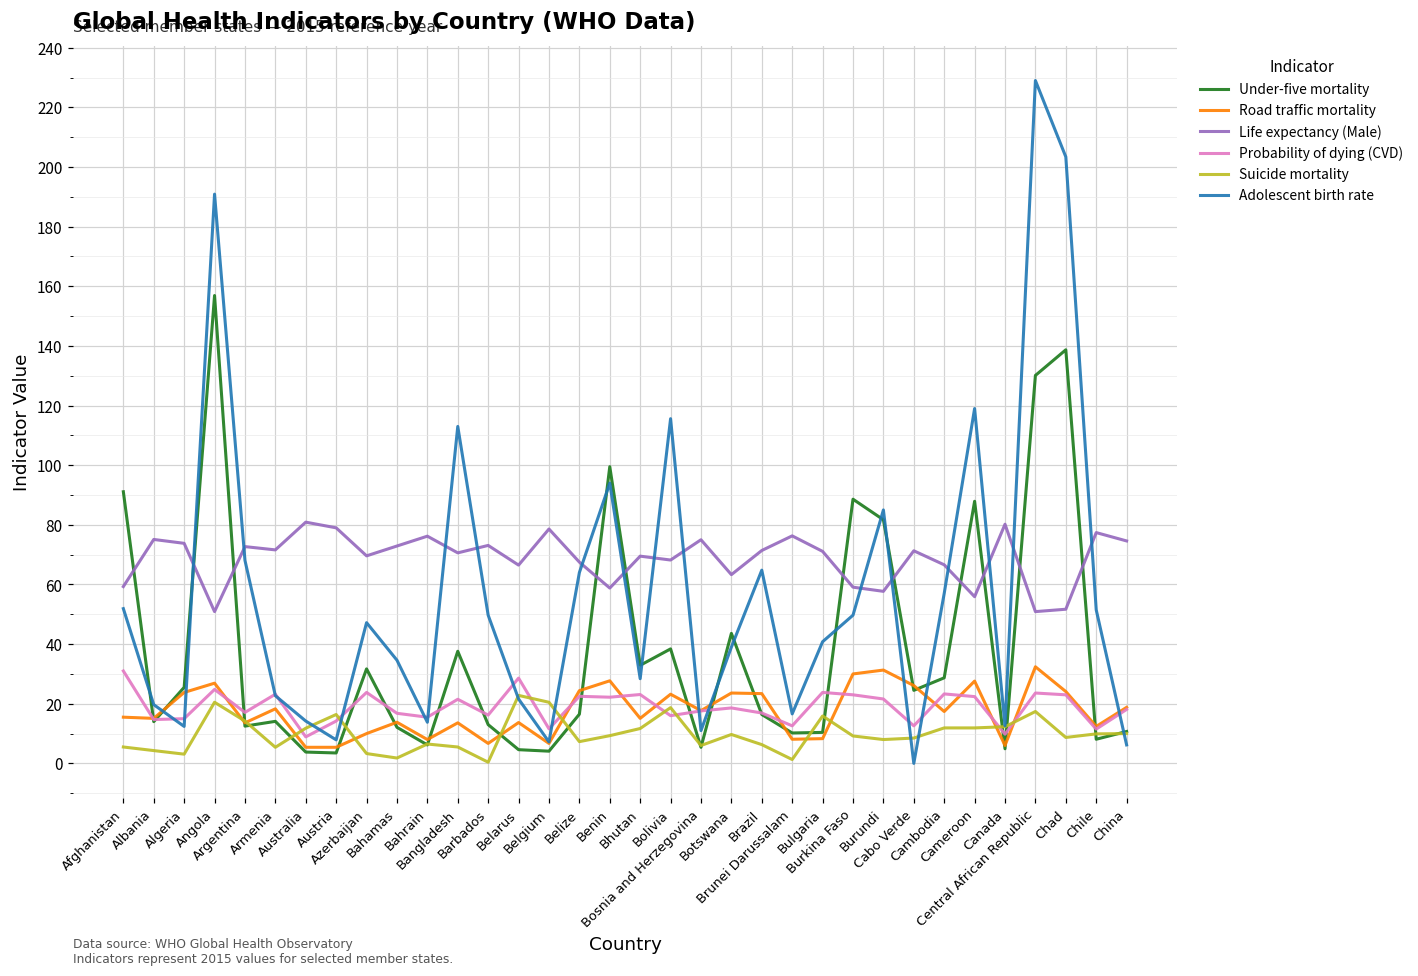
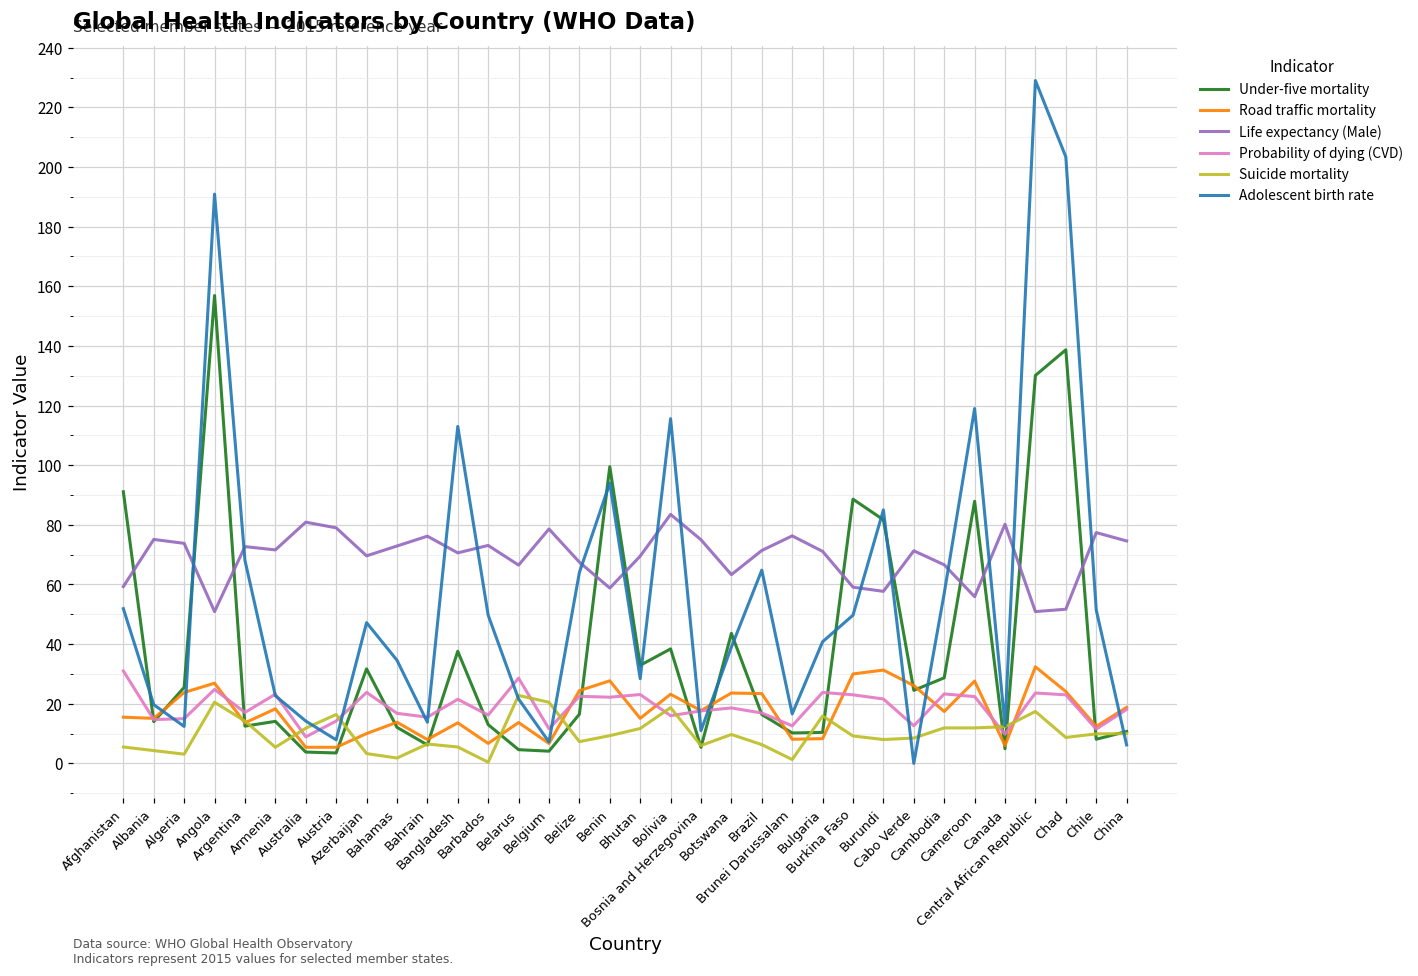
  {
    "Under-five mortality": {
      "Afghanistan": 91,
      "Algeria": 26,
      "Angola": 157,
      "Argentina": 13,
      "Armenia": 14,
      "Australia": 4,
      "Austria": 4,
      "Azerbaijan": 32,
      "Bahamas": 12,
      "Bangladesh": 38,
      "Barbados": 13,
      "Belarus": 5,
      "Belgium": 4,
      "Belize": 17,
      "Benin": 100,
      "Bhutan": 33,
      "Bolivia": 38,
      "Botswana": 44,
      "Brunei Darussalam": 10,
      "Bulgaria": 10,
      "Burkina Faso": 89,
      "Burundi": 82,
      "Cabo Verde": 25,
      "Cambodia": 29,
      "Cameroon": 88,
      "Canada": 5,
      "Central African Republic": 130,
      "Chad": 139,
      "Chile": 8
    },
    "Road traffic mortality": {
      "Afghanistan": 16,
      "Algeria": 24,
      "Angola": 27,
      "Armenia": 18,
      "Australia": 5,
      "Austria": 5,
      "Azerbaijan": 10,
      "Bahamas": 14,
      "Bahrain": 8,
      "Bangladesh": 14,
      "Barbados": 7,
      "Belarus": 14,
      "Belize": 24,
      "Benin": 28,
      "Bhutan": 15,
      "Bolivia": 23,
      "Botswana": 24,
      "Brazil": 23,
      "Brunei Darussalam": 8,
      "Bulgaria": 8,
      "Burkina Faso": 30,
      "Burundi": 31,
      "Cabo Verde": 26,
      "Cambodia": 17,
      "Cameroon": 28,
      "Canada": 6,
      "Central African Republic": 32,
      "Chad": 24
    },
    "Life expectancy (Male)": {
      "Afghanistan": 59,
      "Albania": 75,
      "Algeria": 74,
      "Angola": 51,
      "Argentina": 73,
      "Armenia": 72,
      "Australia": 81,
      "Austria": 79,
      "Azerbaijan": 70,
      "Bahamas": 73,
      "Bahrain": 76,
      "Bangladesh": 71,
      "Barbados": 73,
      "Belarus": 67,
      "Belgium": 79,
      "Belize": 68,
      "Benin": 59,
      "Bhutan": 70,
-     "Bolivia": 68,
+     "Bolivia": 84,
      "Bosnia and Herzegovina": 75,
      "Botswana": 63,
      "Brazil": 71,
      "Brunei Darussalam": 76,
      "Bulgaria": 71,
      "Burkina Faso": 59,
      "Burundi": 58,
      "Cabo Verde": 71,
      "Cambodia": 67,
      "Cameroon": 56,
      "Canada": 80,
      "Central African Republic": 51,
      "Chad": 52,
      "Chile": 77,
      "China": 75
    },
    "Probability of dying (CVD)": {
      "Afghanistan": 31,
      "Algeria": 15,
      "Angola": 25,
      "Argentina": 17,
      "Australia": 9,
      "Austria": 14,
      "Azerbaijan": 24,
      "Bahamas": 17,
      "Bahrain": 16,
      "Bangladesh": 22,
      "Barbados": 16,
      "Belarus": 29,
      "Belgium": 12,
      "Belize": 23,
      "Benin": 22,
      "Bhutan": 23,
      "Bolivia": 16,
      "Botswana": 19,
      "Brunei Darussalam": 13,
      "Bulgaria": 24,
      "Burkina Faso": 23,
      "Burundi": 22,
      "Cabo Verde": 13,
      "Cambodia": 23,
      "Cameroon": 22,
      "Canada": 10,
      "Central African Republic": 24,
      "Chad": 23
    },
    "Suicide mortality": {
      "Afghanistan": 6,
      "Albania": 4,
      "Algeria": 3,
      "Angola": 21,
      "Armenia": 5,
      "Australia": 12,
      "Austria": 16,
      "Azerbaijan": 3,
      "Bahamas": 2,
      "Bangladesh": 6,
      "Barbados": 0,
      "Belarus": 23,
      "Belgium": 21,
      "Belize": 7,
      "Benin": 9,
      "Bhutan": 12,
      "Bolivia": 19,
      "Botswana": 10,
      "Brazil": 6,
      "Brunei Darussalam": 1,
      "Bulgaria": 16,
      "Burkina Faso": 9,
      "Burundi": 8,
      "Cabo Verde": 9,
      "Cambodia": 12,
      "Cameroon": 12,
      "Central African Republic": 17,
      "Chad": 9,
      "Chile": 10
    },
    "Adolescent birth rate": {
      "Afghanistan": 52,
      "Albania": 20,
      "Algeria": 12,
      "Angola": 191,
      "Argentina": 68,
      "Australia": 14,
      "Austria": 8,
      "Azerbaijan": 47,
      "Bahamas": 35,
      "Bahrain": 14,
      "Bangladesh": 113,
      "Barbados": 50,
      "Belarus": 22,
      "Belize": 64,
      "Benin": 94,
      "Bhutan": 28,
      "Bolivia": 116,
      "Bosnia and Herzegovina": 11,
      "Botswana": 39,
      "Brazil": 65,
      "Brunei Darussalam": 17,
      "Bulgaria": 41,
      "Burkina Faso": 50,
      "Burundi": 85,
      "Cabo Verde": 0,
      "Cambodia": 57,
      "Cameroon": 119,
      "Central African Republic": 229,
      "Chad": 203,
      "Chile": 52,
      "China": 6
    }
  }
